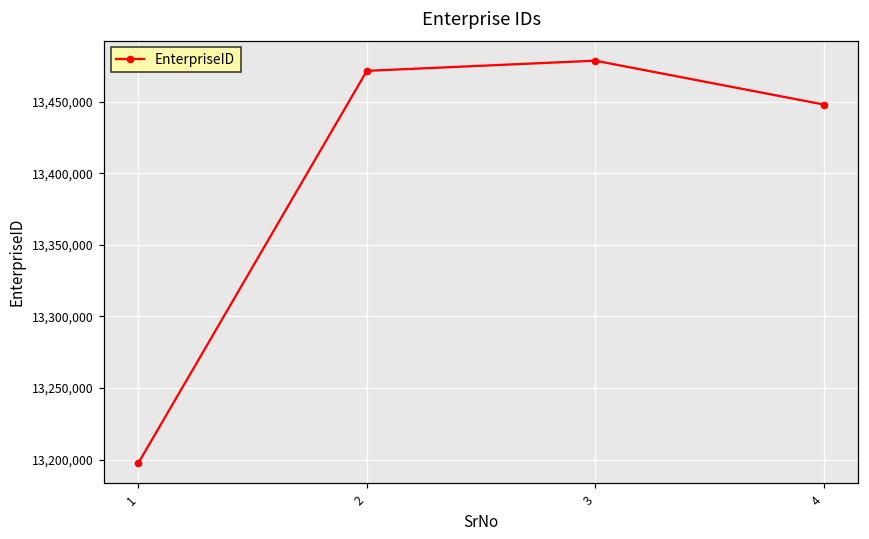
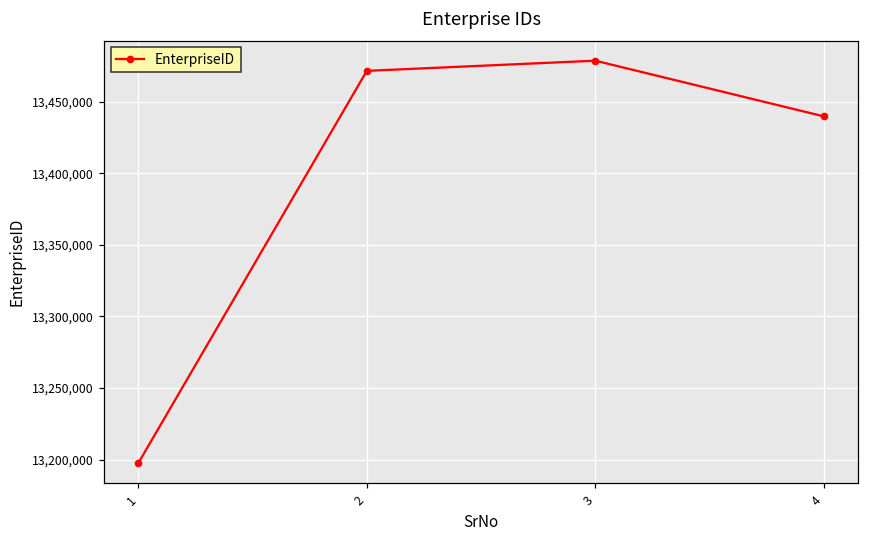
  {
    "1": "13,198,000",
    "2": "13,472,000",
    "3": "13,479,000",
-   "4": "13,448,000"
+   "4": "13,440,000"
  }
